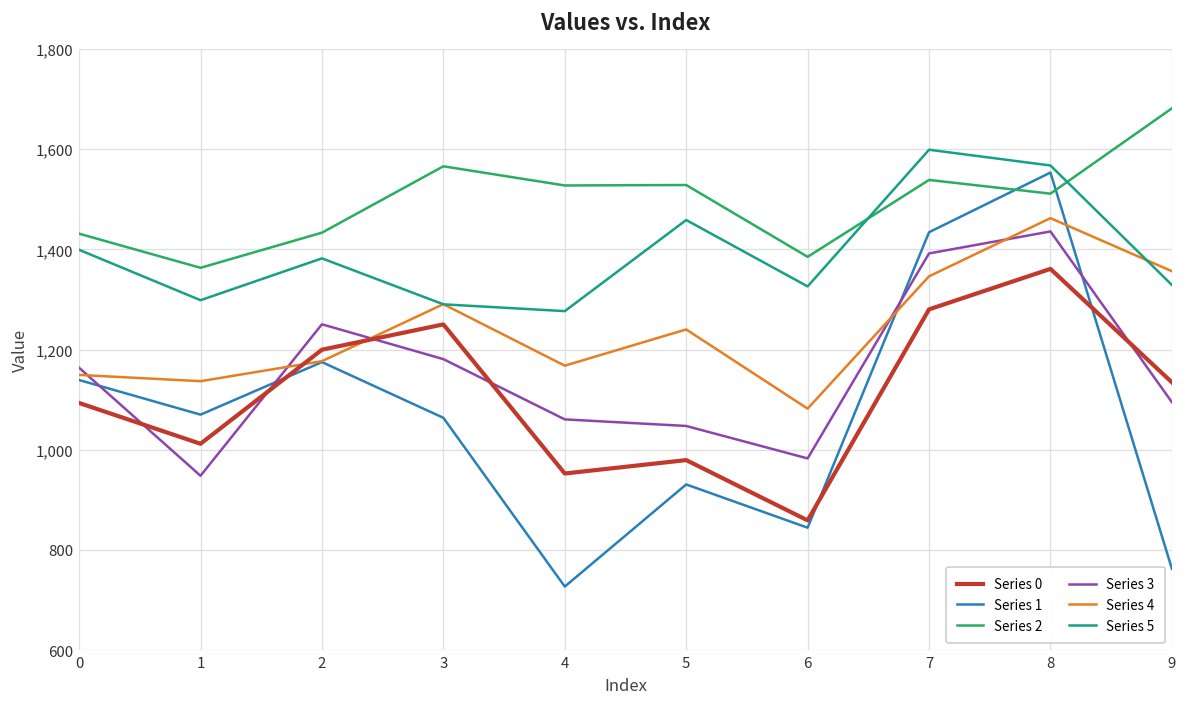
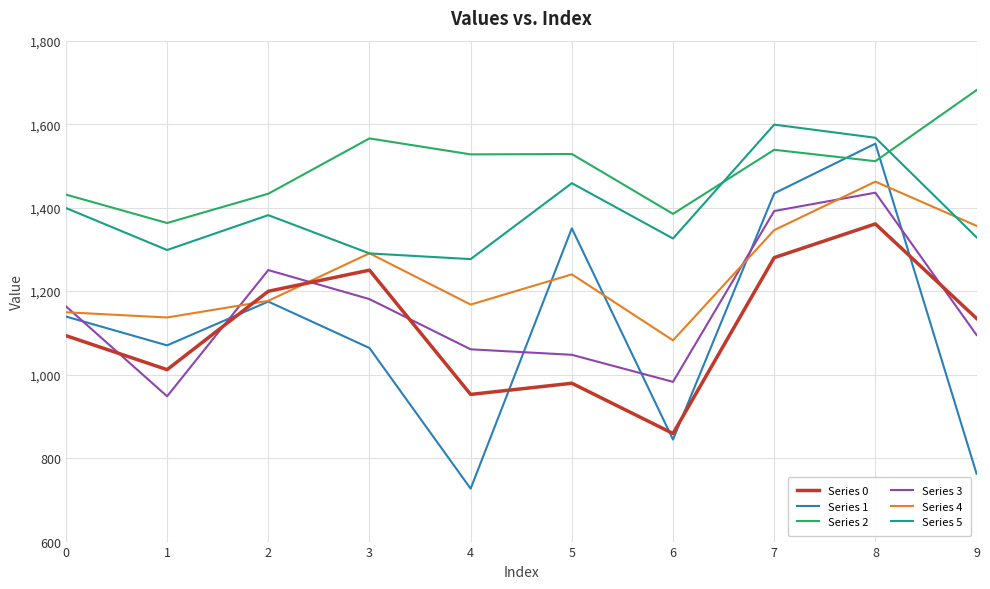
  {
    "Series 0": {
      "0": "1,090",
      "1": "1,010",
      "2": "1,200",
      "3": "1,250",
      "4": "950",
      "5": "980",
      "6": "860",
      "7": "1,280",
      "8": "1,360",
      "9": "1,130"
    },
    "Series 1": {
      "0": "1,140",
      "1": "1,070",
      "3": "1,060",
      "4": "730",
-     "5": "930",
+     "5": "1,350",
      "6": "840",
      "7": "1,430",
      "8": "1,550",
      "9": "760"
    },
    "Series 3": {
      "0": "1,160",
      "1": "950",
      "2": "1,250",
      "3": "1,180",
      "4": "1,060",
      "5": "1,050",
      "6": "980",
      "7": "1,390",
      "8": "1,440",
      "9": "1,090"
    },
    "Series 4": {
      "0": "1,150",
      "1": "1,140",
      "4": "1,170",
      "5": "1,240",
      "6": "1,080",
      "7": "1,350",
      "8": "1,460",
      "9": "1,360"
    }
  }
